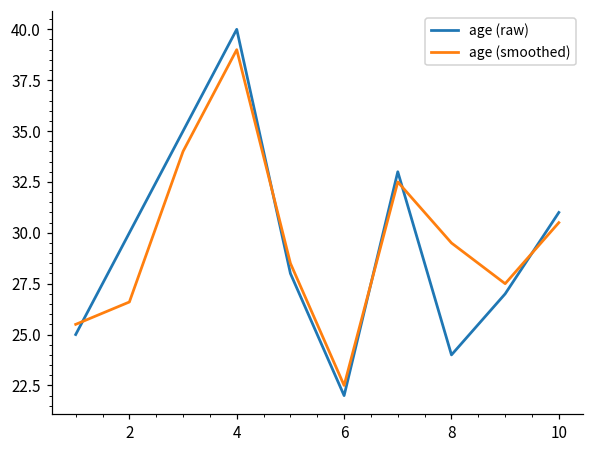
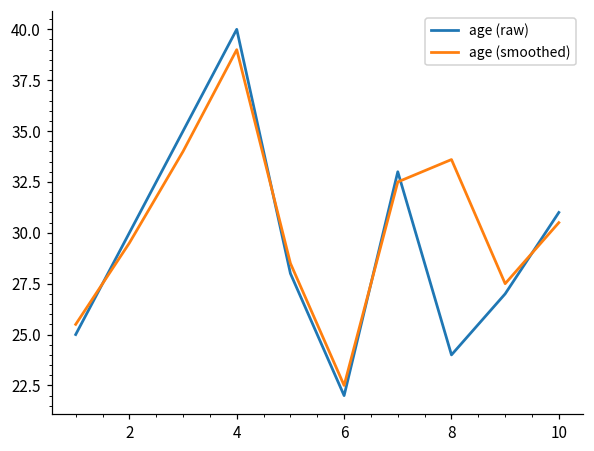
  {
    "age (raw)": {
      "2": 30.0,
      "4": 40.0,
      "6": 22.0,
      "8": 24.0,
      "10": 31.0
    },
    "age (smoothed)": {
-     "2": 26.6,
+     "2": 29.5,
      "4": 39.0,
      "6": 22.5,
-     "8": 29.5,
+     "8": 33.6,
      "10": 30.5
    }
  }
